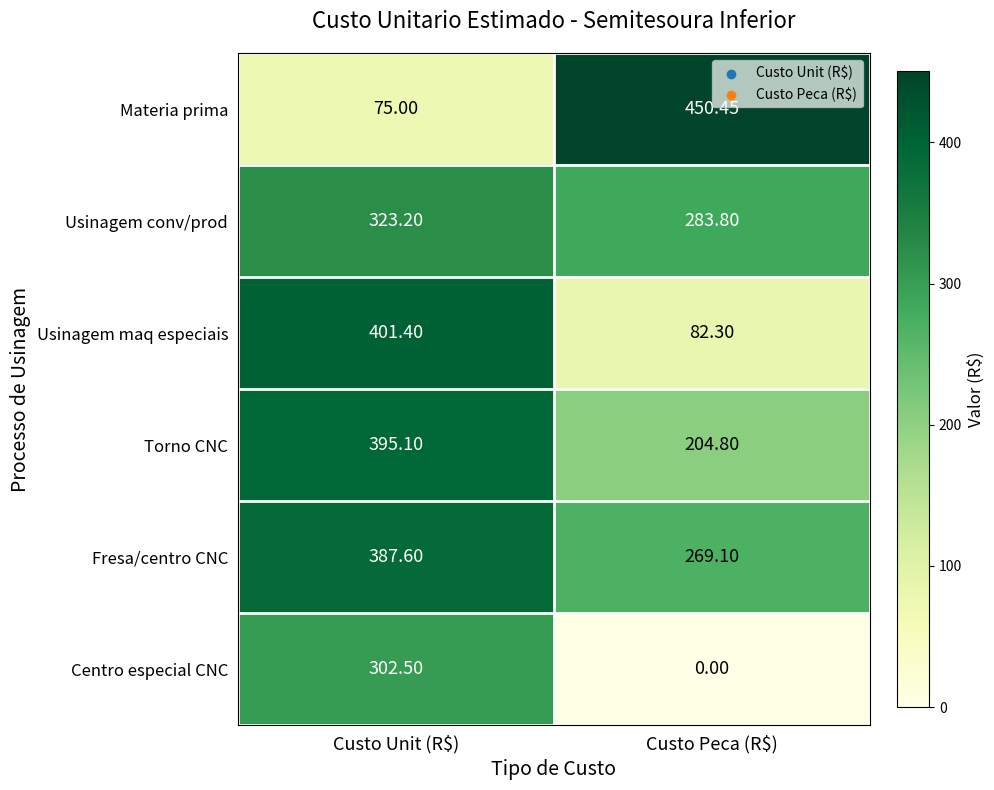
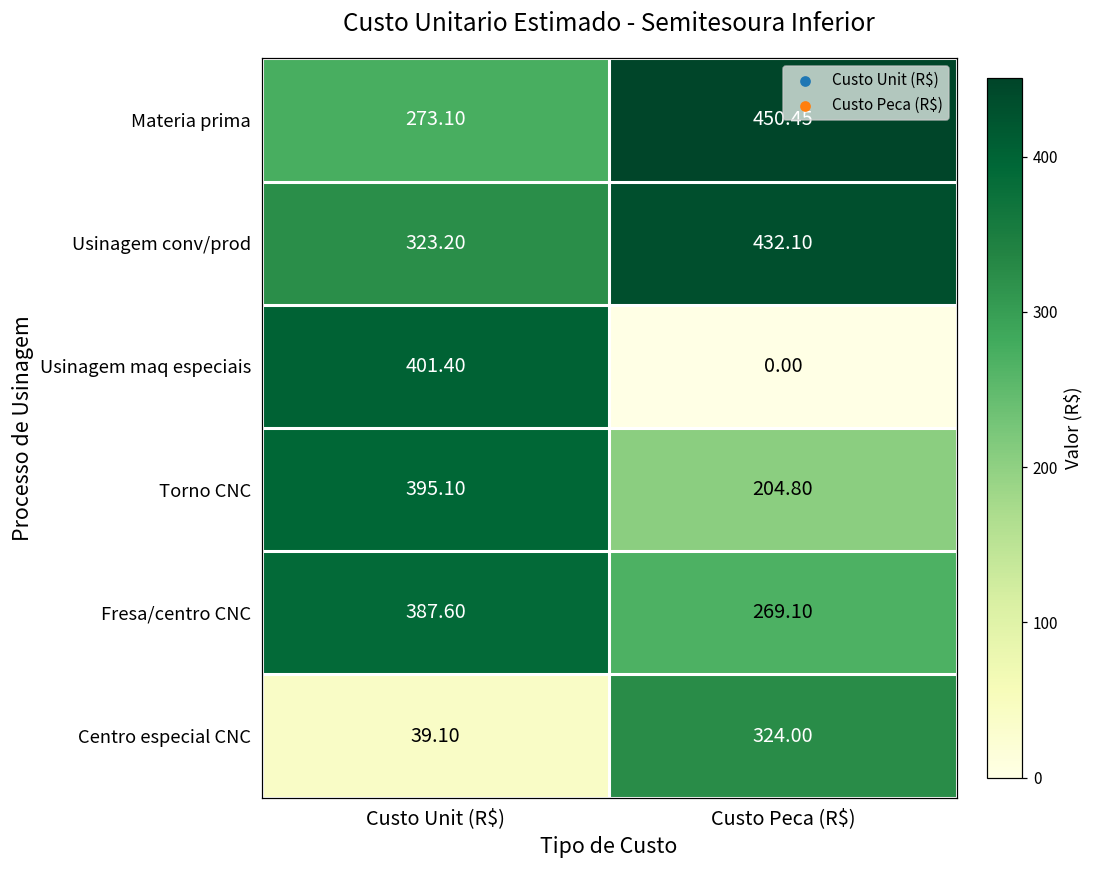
  {
    "Materia prima": {
-     "Custo Unit (R$)": 75.00
+     "Custo Unit (R$)": 273.10
    },
    "Usinagem conv/prod": {
      "Custo Unit (R$)": 323.20,
-     "Custo Peca (R$)": 283.80
+     "Custo Peca (R$)": 432.10
    },
    "Usinagem maq especiais": {
      "Custo Unit (R$)": 401.40,
-     "Custo Peca (R$)": 82.30
+     "Custo Peca (R$)": 0.00
    },
    "Torno CNC": {
      "Custo Unit (R$)": 395.10,
      "Custo Peca (R$)": 204.80
    },
    "Fresa/centro CNC": {
      "Custo Unit (R$)": 387.60,
      "Custo Peca (R$)": 269.10
    },
    "Centro especial CNC": {
-     "Custo Unit (R$)": 302.50,
-     "Custo Peca (R$)": 0.00
+     "Custo Unit (R$)": 39.10,
+     "Custo Peca (R$)": 324.00
    }
  }
